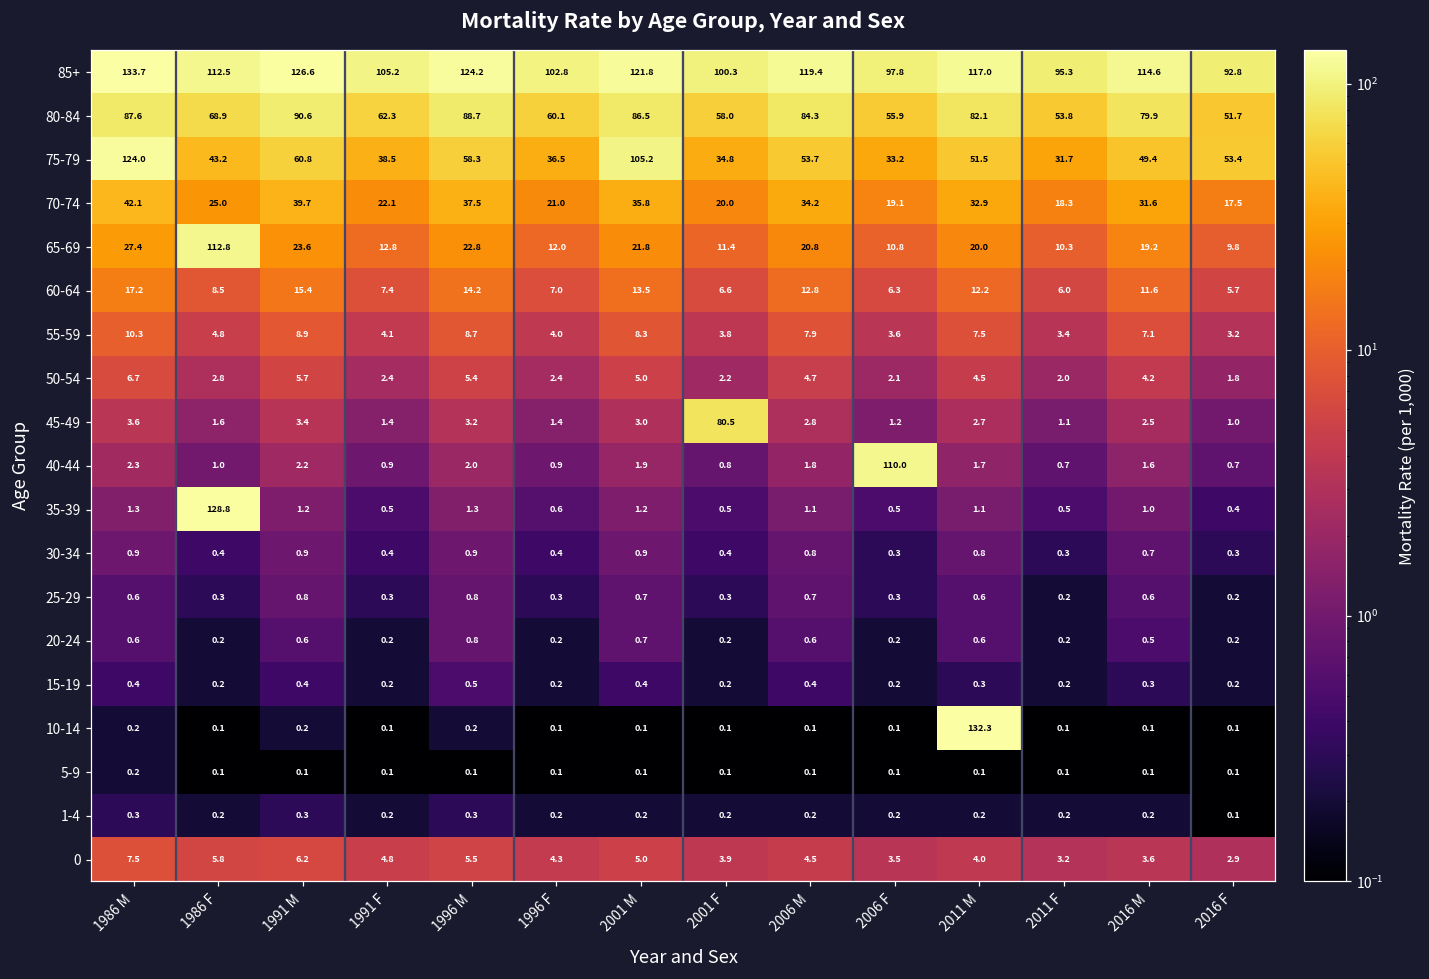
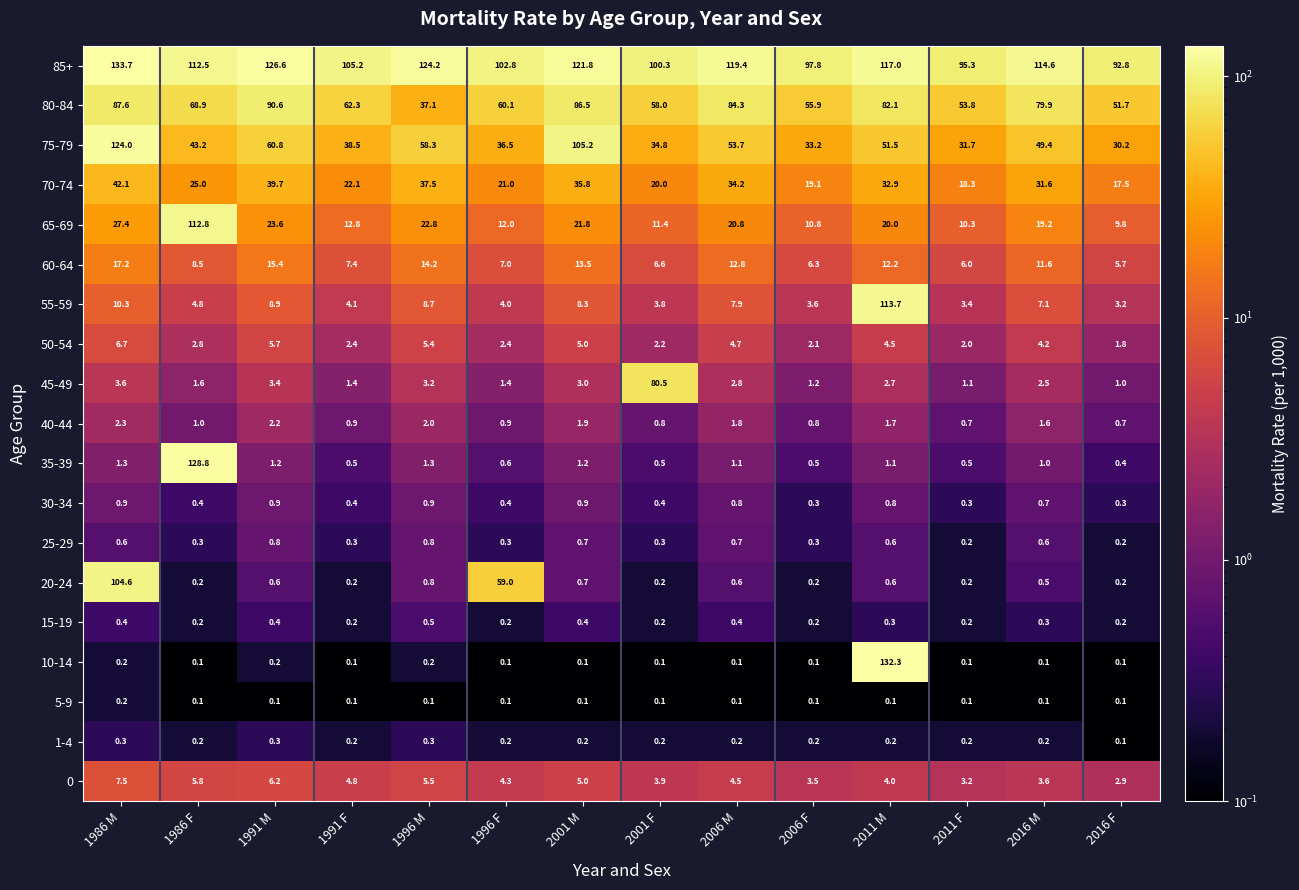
  {
    "80-84": {
      "1986 M": 87.6,
      "1986 F": 68.9,
      "1991 M": 90.6,
      "1991 F": 62.3,
-     "1996 M": 88.7,
+     "1996 M": 37.1,
      "1996 F": 60.1,
      "2001 M": 86.5,
      "2001 F": 58.0,
      "2006 M": 84.3,
      "2006 F": 55.9,
      "2011 M": 82.1,
      "2011 F": 53.8,
      "2016 M": 79.9,
      "2016 F": 51.7
    },
    "75-79": {
      "1986 M": 124.0,
      "1986 F": 43.2,
      "1991 M": 60.8,
      "1991 F": 38.5,
      "1996 M": 58.3,
      "1996 F": 36.5,
      "2001 M": 105.2,
      "2001 F": 34.8,
      "2006 M": 53.7,
      "2006 F": 33.2,
      "2011 M": 51.5,
      "2011 F": 31.7,
      "2016 M": 49.4,
-     "2016 F": 53.4
+     "2016 F": 30.2
    },
    "55-59": {
      "1986 M": 10.3,
      "1986 F": 4.8,
      "1991 M": 8.9,
      "1991 F": 4.1,
      "1996 M": 8.7,
      "1996 F": 4.0,
      "2001 M": 8.3,
      "2001 F": 3.8,
      "2006 M": 7.9,
      "2006 F": 3.6,
-     "2011 M": 7.5,
+     "2011 M": 113.7,
      "2011 F": 3.4,
      "2016 M": 7.1,
      "2016 F": 3.2
    },
    "40-44": {
      "1986 M": 2.3,
      "1986 F": 1.0,
      "1991 M": 2.2,
      "1991 F": 0.9,
      "1996 M": 2.0,
      "1996 F": 0.9,
      "2001 M": 1.9,
      "2001 F": 0.8,
      "2006 M": 1.8,
-     "2006 F": 110.0,
+     "2006 F": 0.8,
      "2011 M": 1.7,
      "2011 F": 0.7,
      "2016 M": 1.6,
      "2016 F": 0.7
    },
    "20-24": {
-     "1986 M": 0.6,
+     "1986 M": 104.6,
      "1986 F": 0.2,
      "1991 M": 0.6,
      "1991 F": 0.2,
      "1996 M": 0.8,
-     "1996 F": 0.2,
+     "1996 F": 59.0,
      "2001 M": 0.7,
      "2001 F": 0.2,
      "2006 M": 0.6,
      "2006 F": 0.2,
      "2011 M": 0.6,
      "2011 F": 0.2,
      "2016 M": 0.5,
      "2016 F": 0.2
    }
  }
